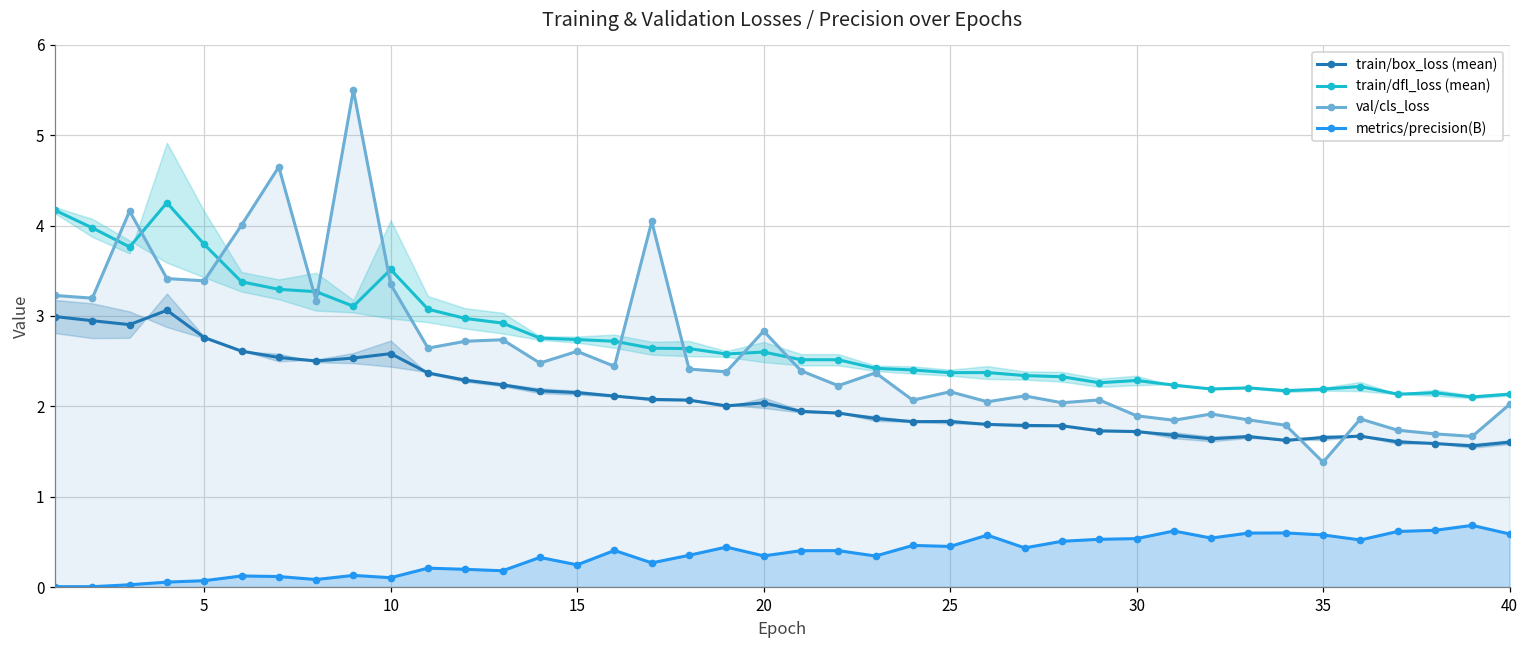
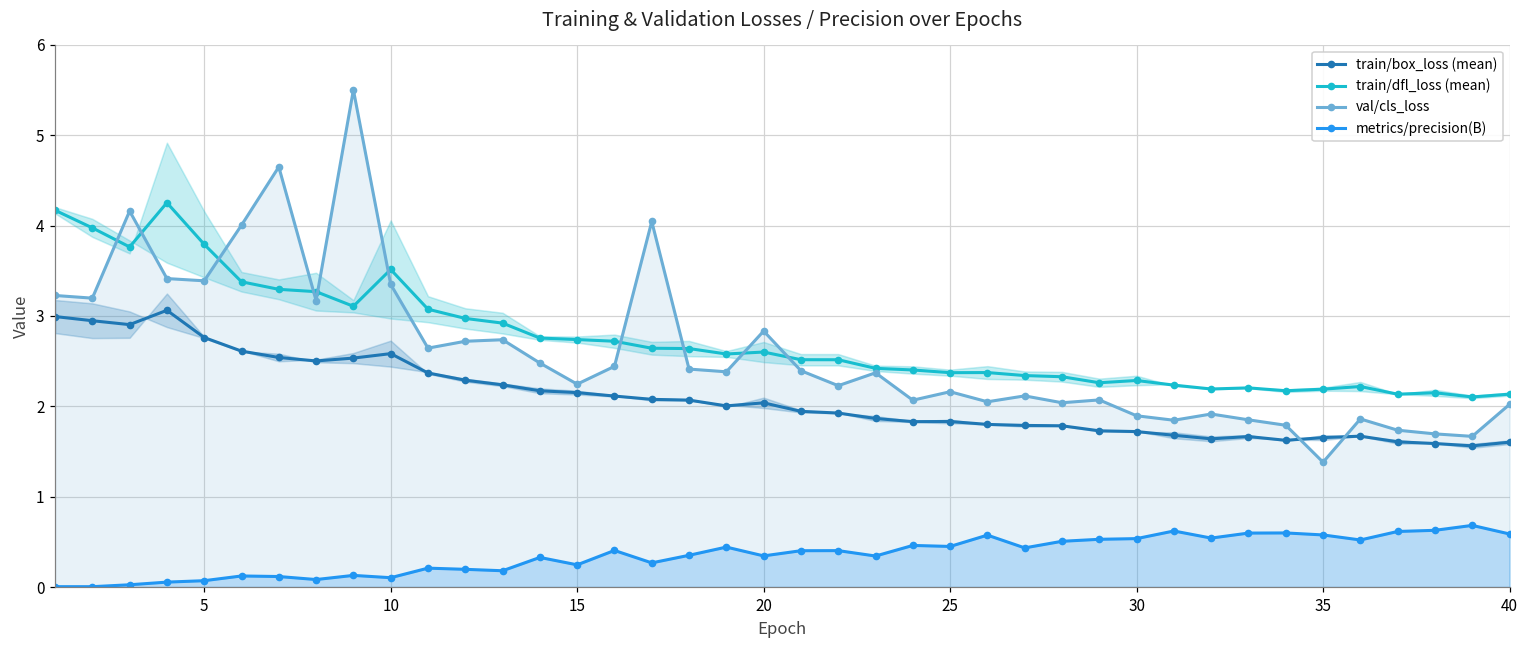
  {
    "val/cls_loss": {
      "5": 3.4,
      "10": 3.3,
-     "15": 2.6,
+     "15": 2.2,
      "20": 2.8,
      "25": 2.2,
      "30": 1.9,
      "35": 1.4,
      "40": 2.0
    }
  }
